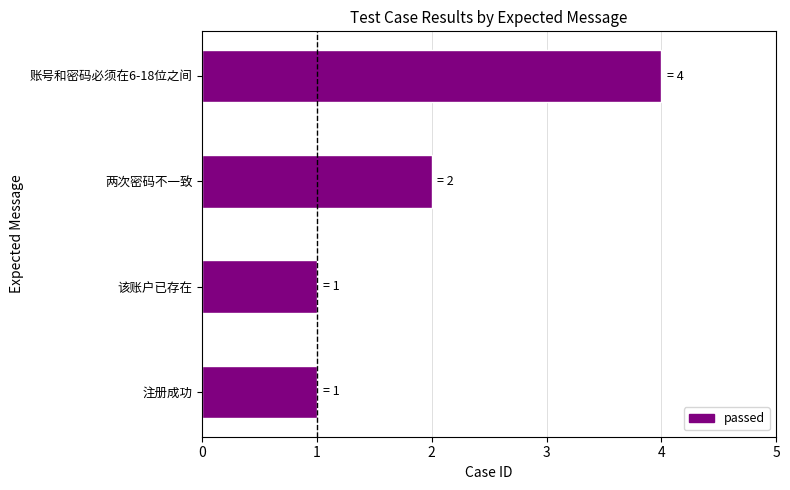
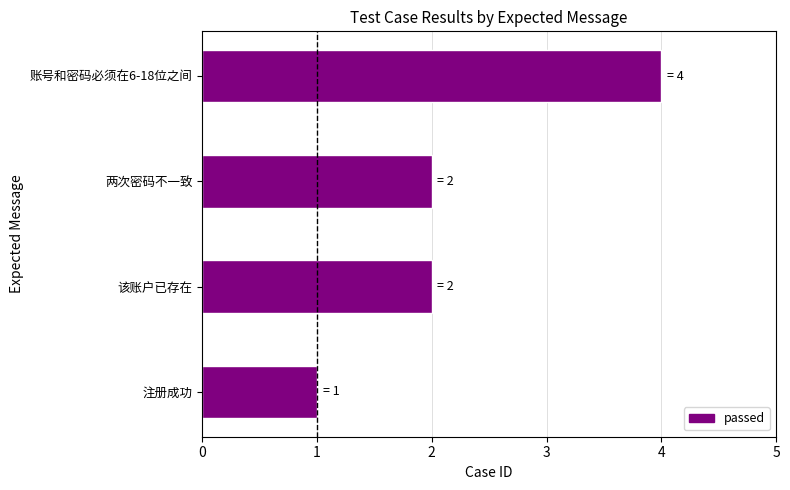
  {
    "账号和密码必须在6-18位之间": 4,
    "两次密码不一致": 2,
-   "该账户已存在": 1,
+   "该账户已存在": 2,
    "注册成功": 1
  }
